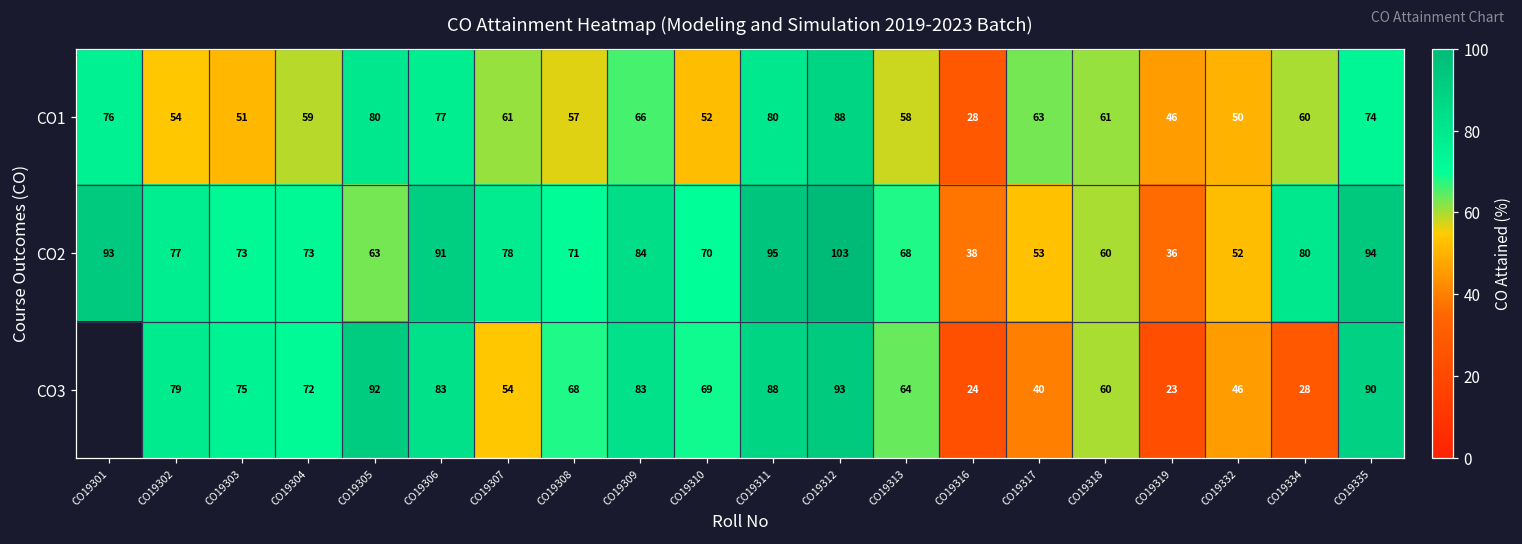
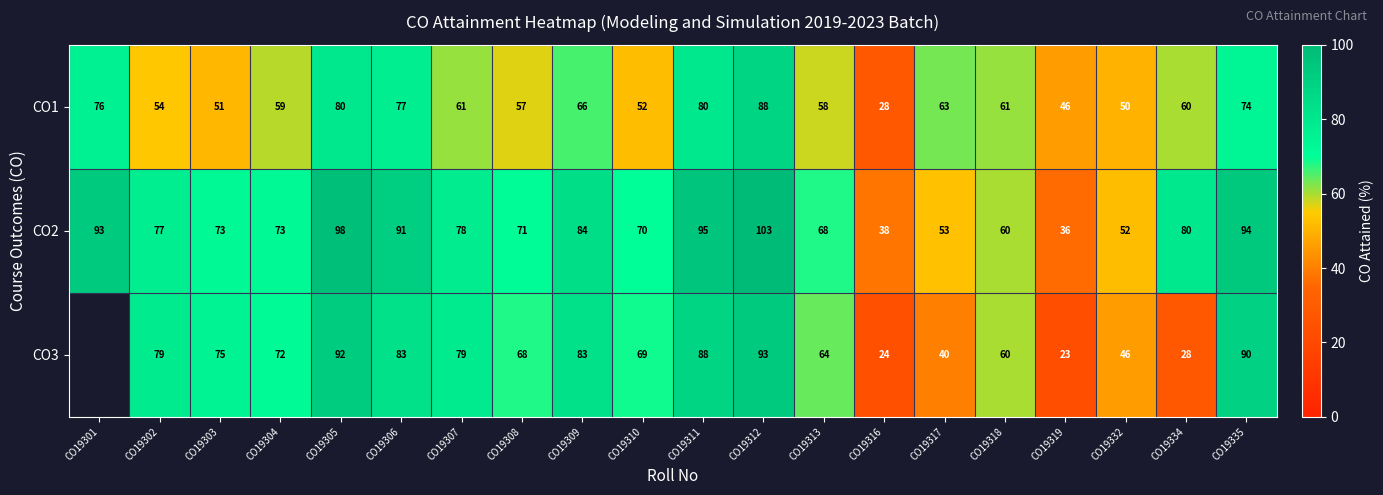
  {
    "CO1": {
      "CO19301": 76,
      "CO19302": 54,
      "CO19303": 51,
      "CO19304": 59,
      "CO19305": 80,
      "CO19306": 77,
      "CO19307": 61,
      "CO19308": 57,
      "CO19309": 66,
      "CO19310": 52,
      "CO19311": 80,
      "CO19312": 88,
      "CO19313": 58,
      "CO19316": 28,
      "CO19317": 63,
      "CO19318": 61,
      "CO19319": 46,
      "CO19332": 50,
      "CO19334": 60,
      "CO19335": 74
    },
    "CO2": {
      "CO19301": 93,
      "CO19302": 77,
      "CO19303": 73,
      "CO19304": 73,
-     "CO19305": 63,
+     "CO19305": 98,
      "CO19306": 91,
      "CO19307": 78,
      "CO19308": 71,
      "CO19309": 84,
      "CO19310": 70,
      "CO19311": 95,
      "CO19312": 103,
      "CO19313": 68,
      "CO19316": 38,
      "CO19317": 53,
      "CO19318": 60,
      "CO19319": 36,
      "CO19332": 52,
      "CO19334": 80,
      "CO19335": 94
    },
    "CO3": {
      "CO19302": 79,
      "CO19303": 75,
      "CO19304": 72,
      "CO19305": 92,
      "CO19306": 83,
-     "CO19307": 54,
+     "CO19307": 79,
      "CO19308": 68,
      "CO19309": 83,
      "CO19310": 69,
      "CO19311": 88,
      "CO19312": 93,
      "CO19313": 64,
      "CO19316": 24,
      "CO19317": 40,
      "CO19318": 60,
      "CO19319": 23,
      "CO19332": 46,
      "CO19334": 28,
      "CO19335": 90
    }
  }
